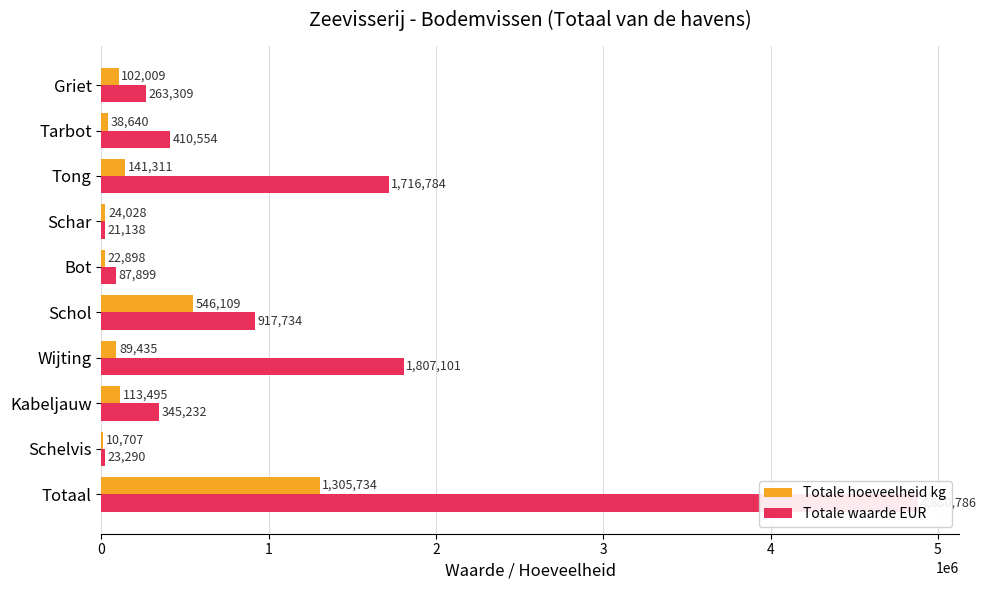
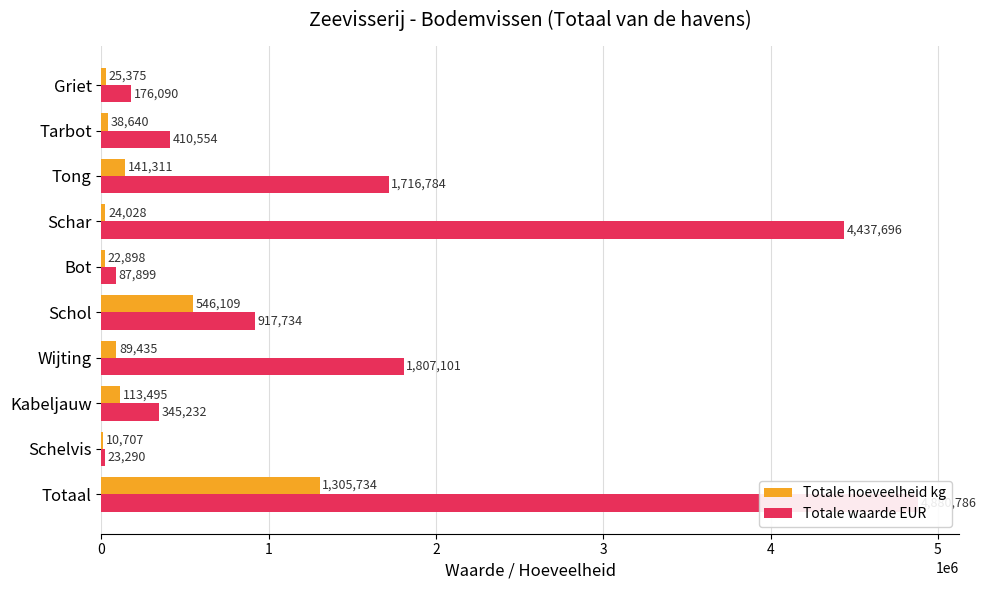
  {
    "Totale hoeveelheid kg": {
-     "Griet": "102,009",
+     "Griet": "25,375",
      "Tarbot": "38,640",
      "Tong": "141,311",
      "Schar": "24,028",
      "Bot": "22,898",
      "Schol": "546,109",
      "Wijting": "89,435",
      "Kabeljauw": "113,495",
      "Schelvis": "10,707",
      "Totaal": "1,305,734"
    },
    "Totale waarde EUR": {
-     "Griet": "263,309",
+     "Griet": "176,090",
      "Tarbot": "410,554",
      "Tong": "1,716,784",
-     "Schar": "21,138",
+     "Schar": "4,437,696",
      "Bot": "87,899",
      "Schol": "917,734",
      "Wijting": "1,807,101",
      "Kabeljauw": "345,232",
      "Schelvis": "23,290"
    }
  }
